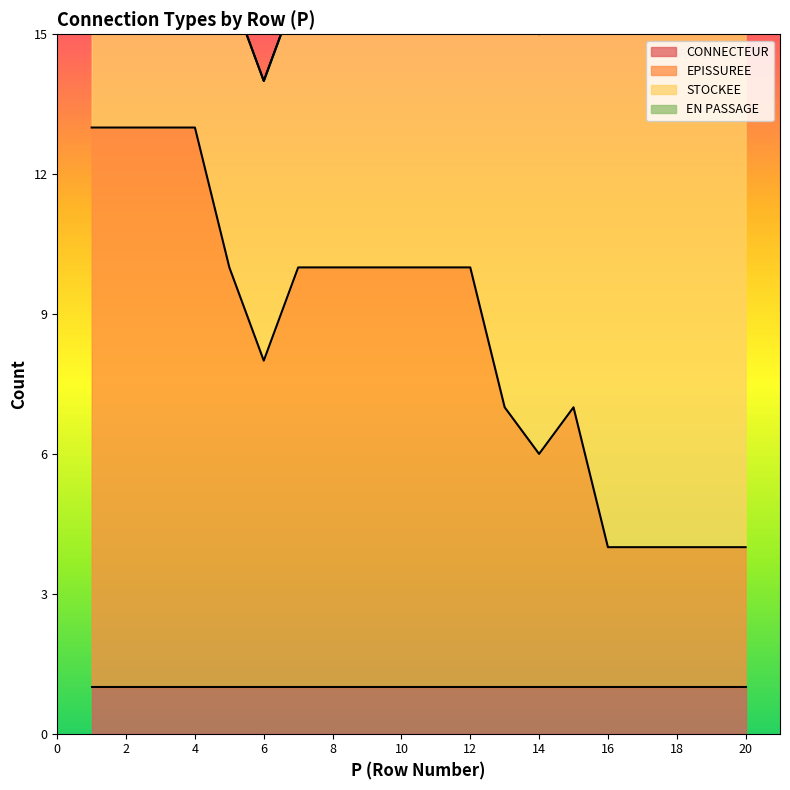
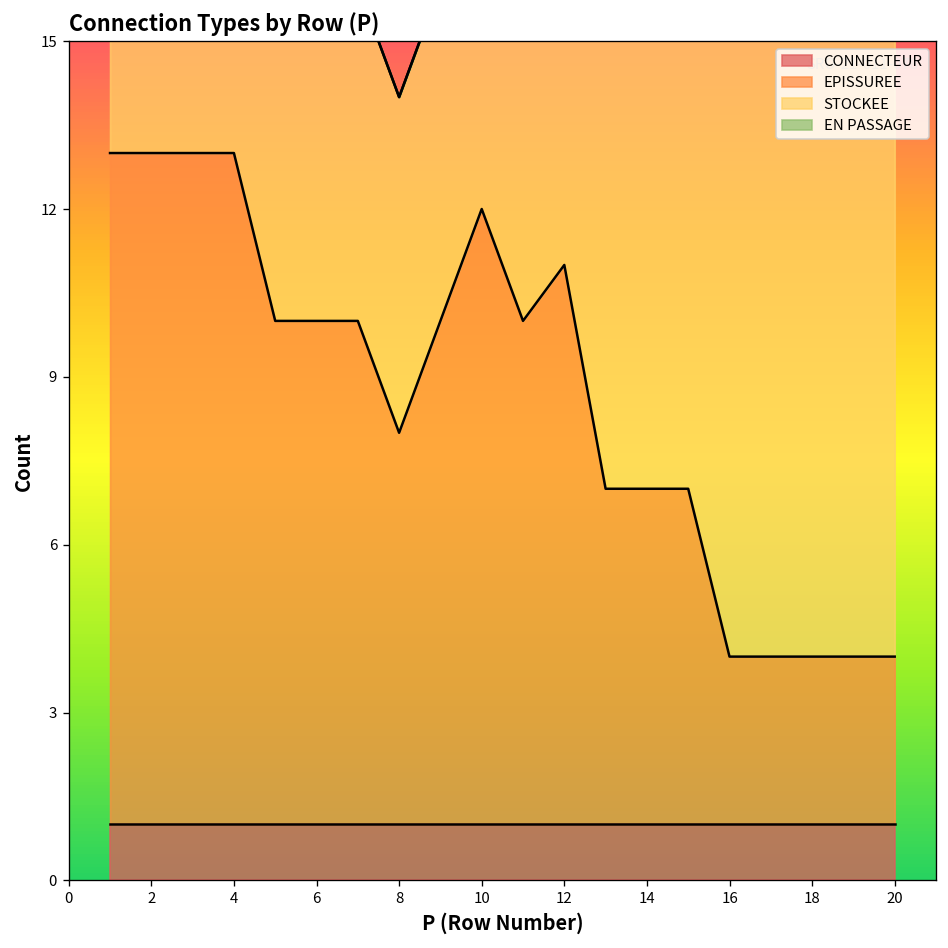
  {
    "CONNECTEUR": {
      "2": 1.0,
      "4": 1.0,
      "6": 1.0,
      "8": 1.0,
      "10": 1.0,
      "12": 1.0,
      "14": 1.0,
      "16": 1.0,
      "18": 1.0,
      "20": 1.0
    },
    "EPISSUREE": {
      "2": 13.0,
      "4": 13.0,
-     "6": 8.0,
-     "8": 10.0,
-     "10": 10.0,
-     "12": 10.0,
-     "14": 6.0,
+     "6": 10.0,
+     "8": 8.0,
+     "10": 12.0,
+     "12": 11.0,
+     "14": 7.0,
      "16": 4.0,
      "18": 4.0,
      "20": 4.0
    }
  }
